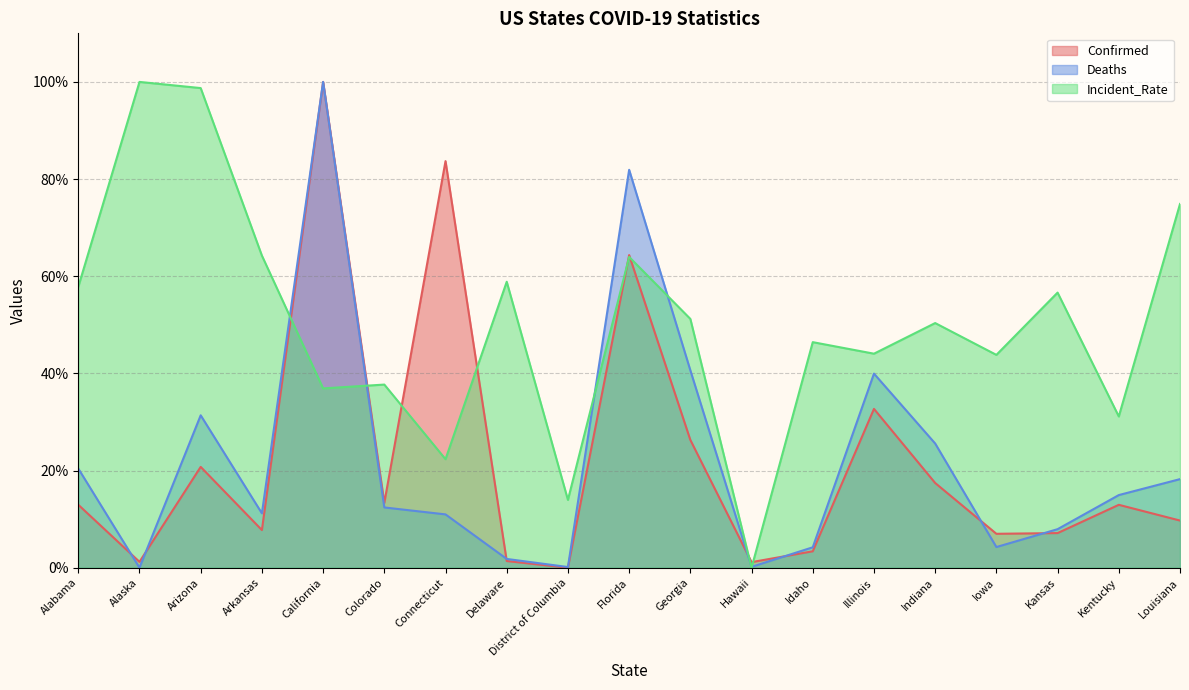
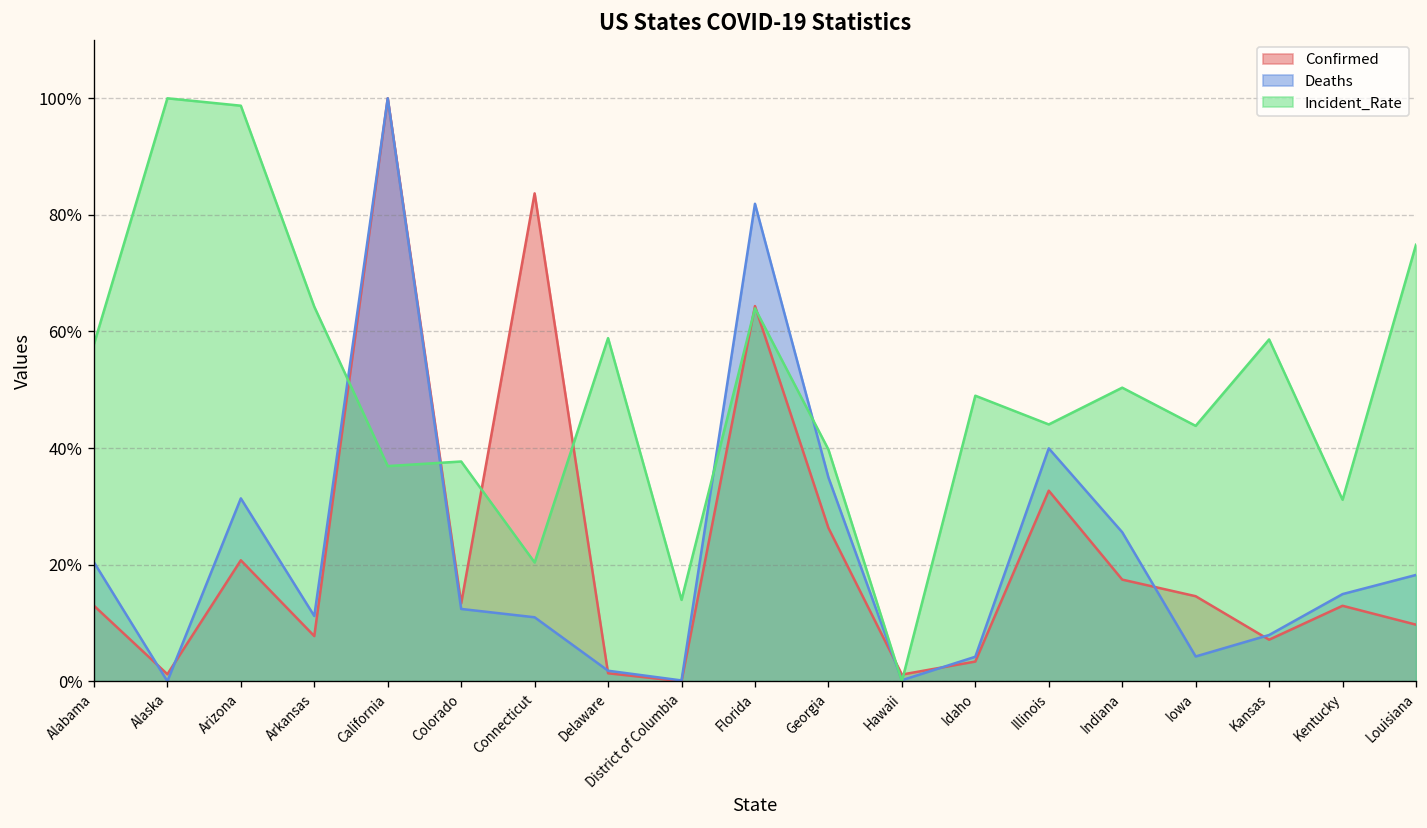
  {
    "Confirmed": {
      "Alabama": "13%",
      "Alaska": "1%",
      "Arizona": "21%",
      "Arkansas": "8%",
      "Colorado": "13%",
      "Connecticut": "84%",
      "Georgia": "26%",
      "Hawaii": "1%",
      "Idaho": "3%",
      "Illinois": "33%",
      "Indiana": "17%",
-     "Iowa": "7%",
+     "Iowa": "15%",
      "Kansas": "7%",
      "Kentucky": "13%",
      "Louisiana": "10%"
    },
    "Deaths": {
      "Alabama": "20%",
      "Alaska": "0%",
      "Arizona": "31%",
      "Arkansas": "11%",
      "Colorado": "12%",
      "Connecticut": "11%",
      "Florida": "82%",
-     "Georgia": "41%",
+     "Georgia": "35%",
      "Idaho": "4%",
      "Illinois": "40%",
      "Indiana": "26%",
      "Iowa": "4%",
      "Kansas": "8%",
      "Kentucky": "15%",
      "Louisiana": "18%"
    },
    "Incident_Rate": {
      "Alabama": "58%",
      "Alaska": "100%",
      "Arizona": "99%",
      "Arkansas": "64%",
      "California": "37%",
      "Colorado": "38%",
-     "Connecticut": "22%",
+     "Connecticut": "20%",
      "Delaware": "59%",
      "District of Columbia": "14%",
-     "Georgia": "51%",
-     "Idaho": "46%",
+     "Georgia": "40%",
+     "Idaho": "49%",
      "Illinois": "44%",
      "Indiana": "50%",
      "Iowa": "44%",
-     "Kansas": "57%",
+     "Kansas": "59%",
      "Kentucky": "31%",
      "Louisiana": "75%"
    }
  }
